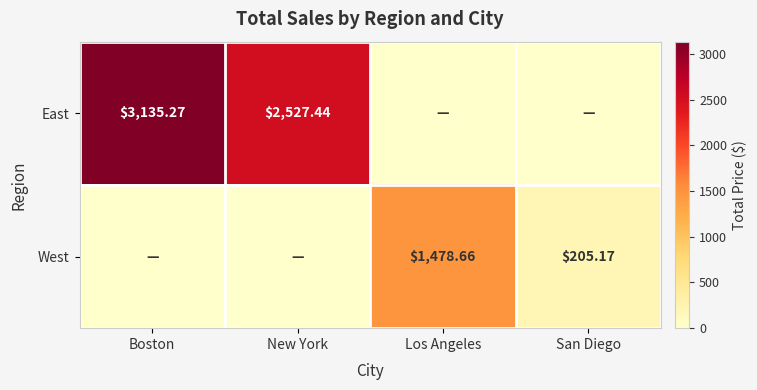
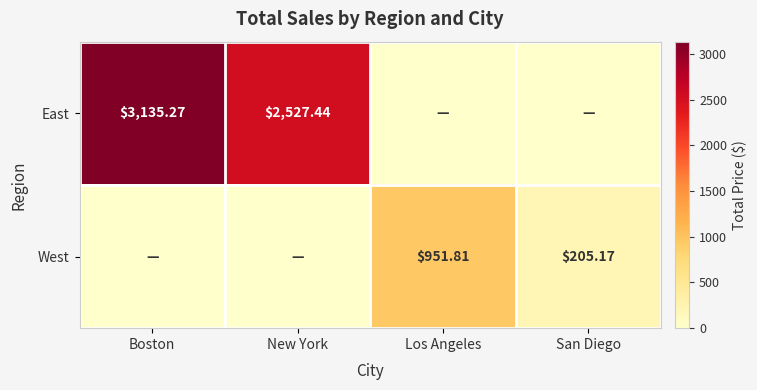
  {
    "East": {
      "Boston": "$3,135.27",
      "New York": "$2,527.44"
    },
    "West": {
-     "Los Angeles": "$1,478.66",
+     "Los Angeles": "$951.81",
      "San Diego": "$205.17"
    }
  }
